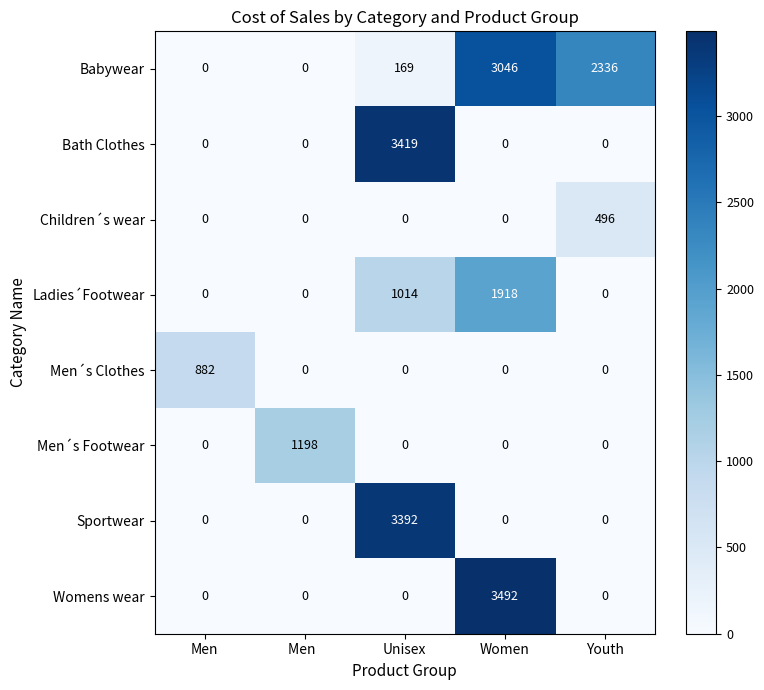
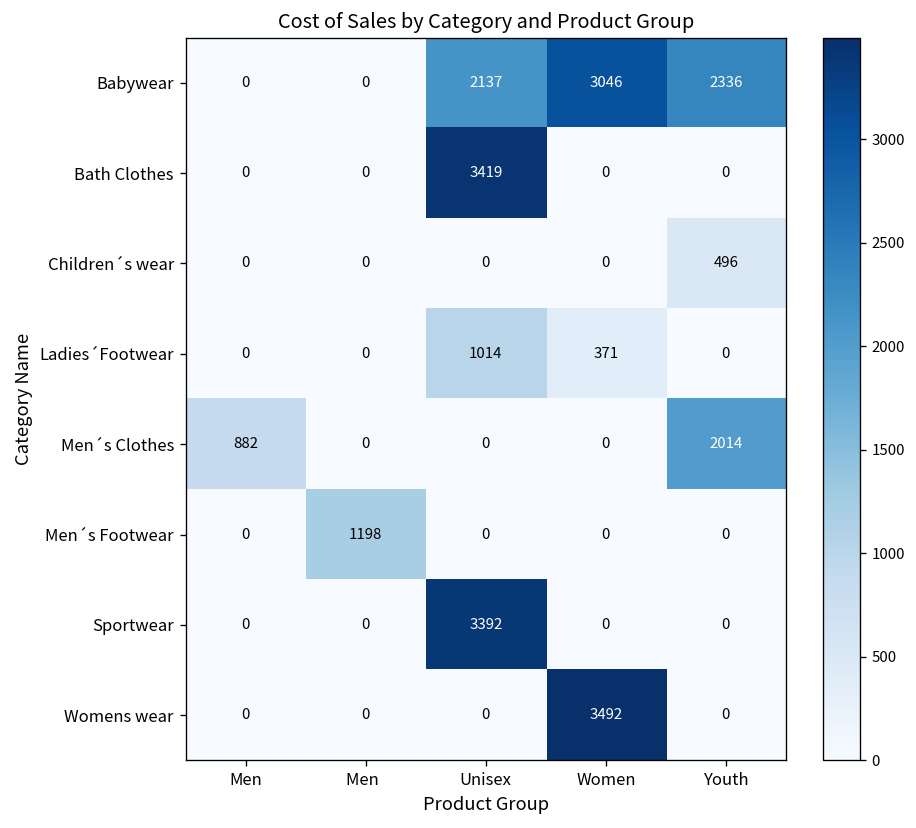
  {
    "Babywear": {
-     "Unisex": 169,
+     "Unisex": 2137,
      "Women": 3046,
      "Youth": 2336
    },
    "Bath Clothes": {
      "Unisex": 3419,
      "Women": 0,
      "Youth": 0
    },
    "Children´s wear": {
      "Unisex": 0,
      "Women": 0,
      "Youth": 496
    },
    "Ladies´Footwear": {
      "Unisex": 1014,
-     "Women": 1918,
+     "Women": 371,
      "Youth": 0
    },
    "Men´s Clothes": {
      "Unisex": 0,
      "Women": 0,
-     "Youth": 0
+     "Youth": 2014
    },
    "Men´s Footwear": {
      "Unisex": 0,
      "Women": 0,
      "Youth": 0
    },
    "Sportwear": {
      "Unisex": 3392,
      "Women": 0,
      "Youth": 0
    },
    "Womens wear": {
      "Unisex": 0,
      "Women": 3492,
      "Youth": 0
    }
  }
